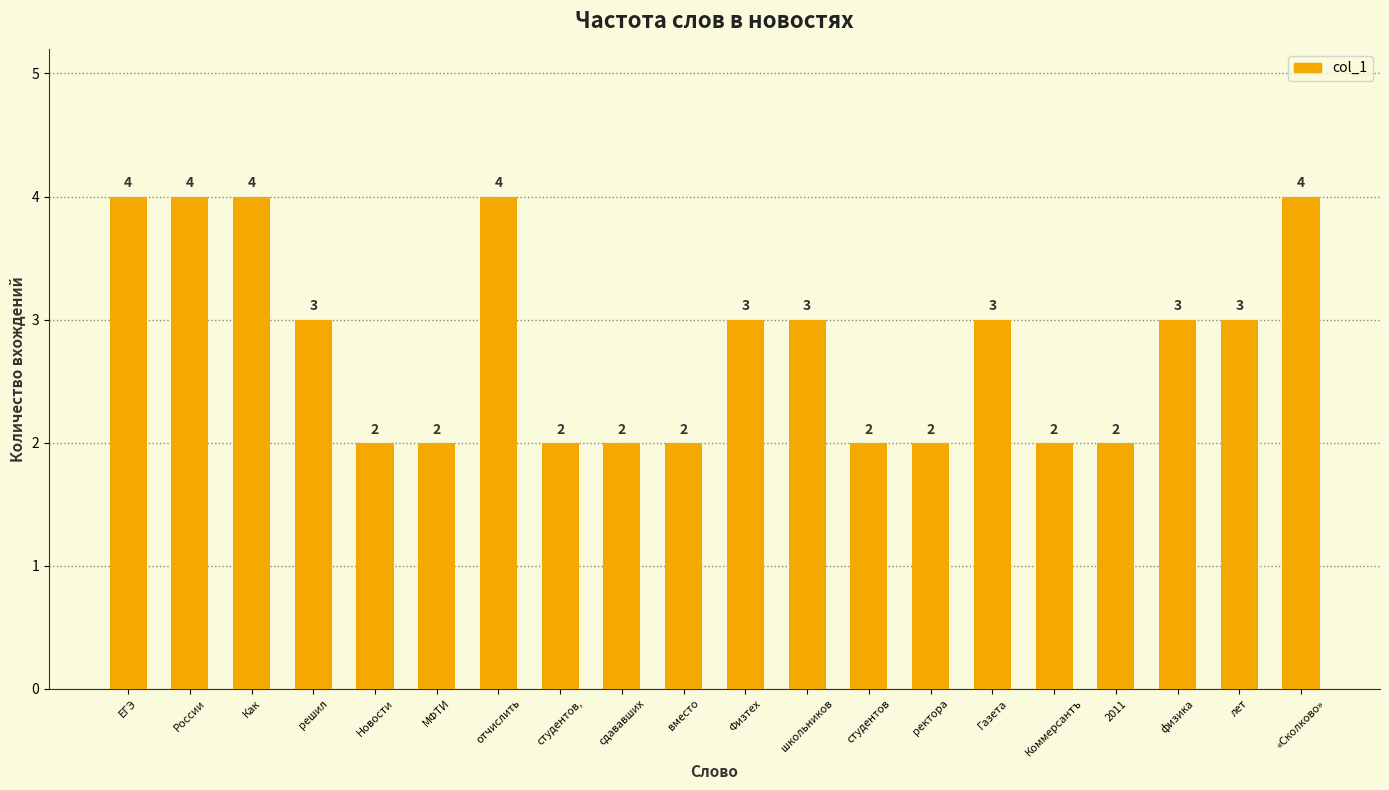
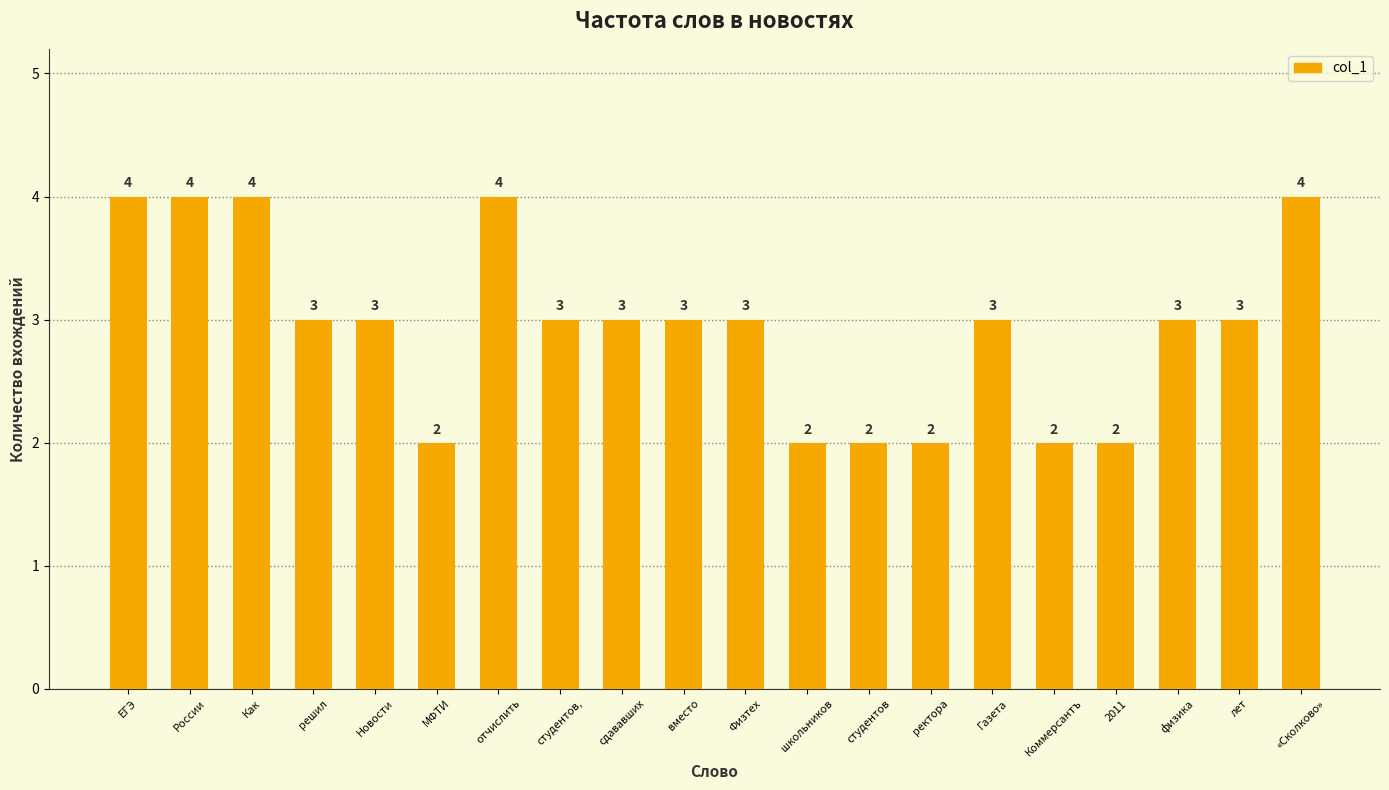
  {
    "ЕГЭ": 4,
    "России": 4,
    "Как": 4,
    "решил": 3,
-   "Новости": 2,
+   "Новости": 3,
    "МФТИ": 2,
    "отчислить": 4,
-   "студентов,": 2,
-   "сдававших": 2,
-   "вместо": 2,
+   "студентов,": 3,
+   "сдававших": 3,
+   "вместо": 3,
    "Физтех": 3,
-   "школьников": 3,
+   "школьников": 2,
    "студентов": 2,
    "ректора": 2,
    "Газета": 3,
    "Коммерсантъ": 2,
    "2011": 2,
    "физика": 3,
    "лет": 3,
    "«Сколково»": 4
  }
